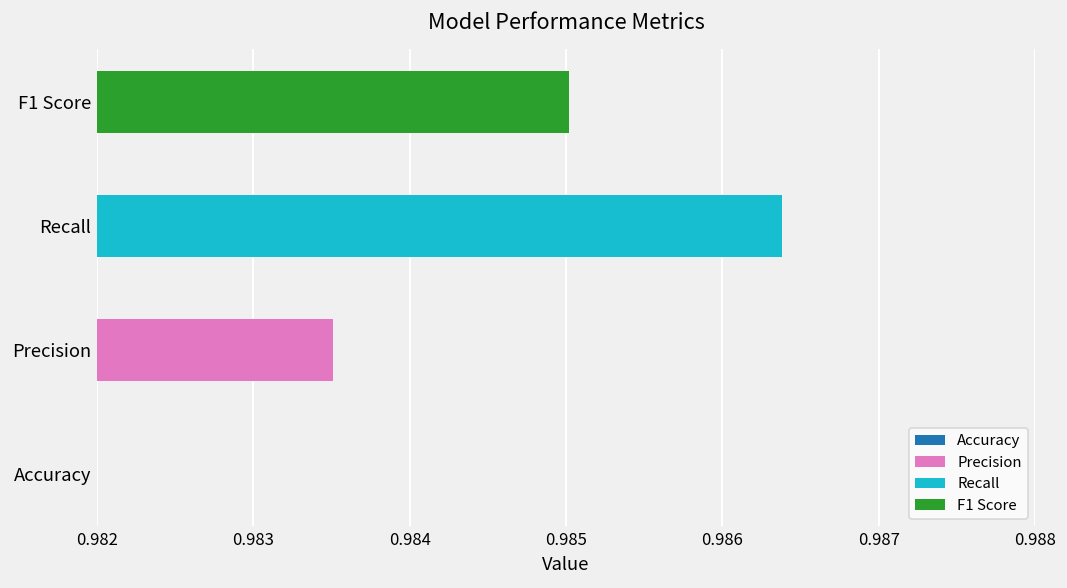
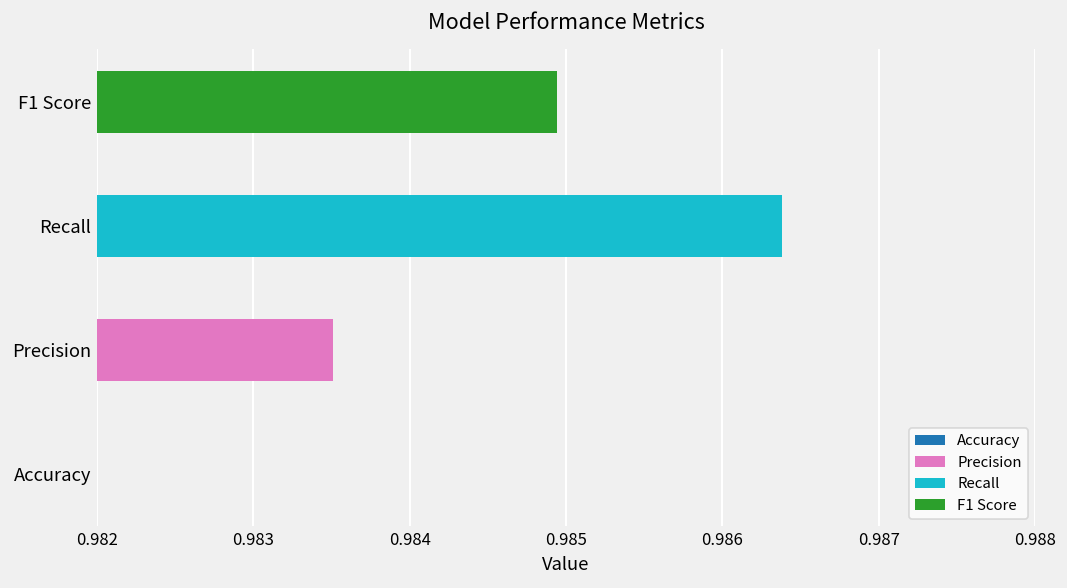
  {
-   "F1 Score": 0.98502,
+   "F1 Score": 0.98494,
    "Recall": 0.98638,
    "Precision": 0.98351
  }
